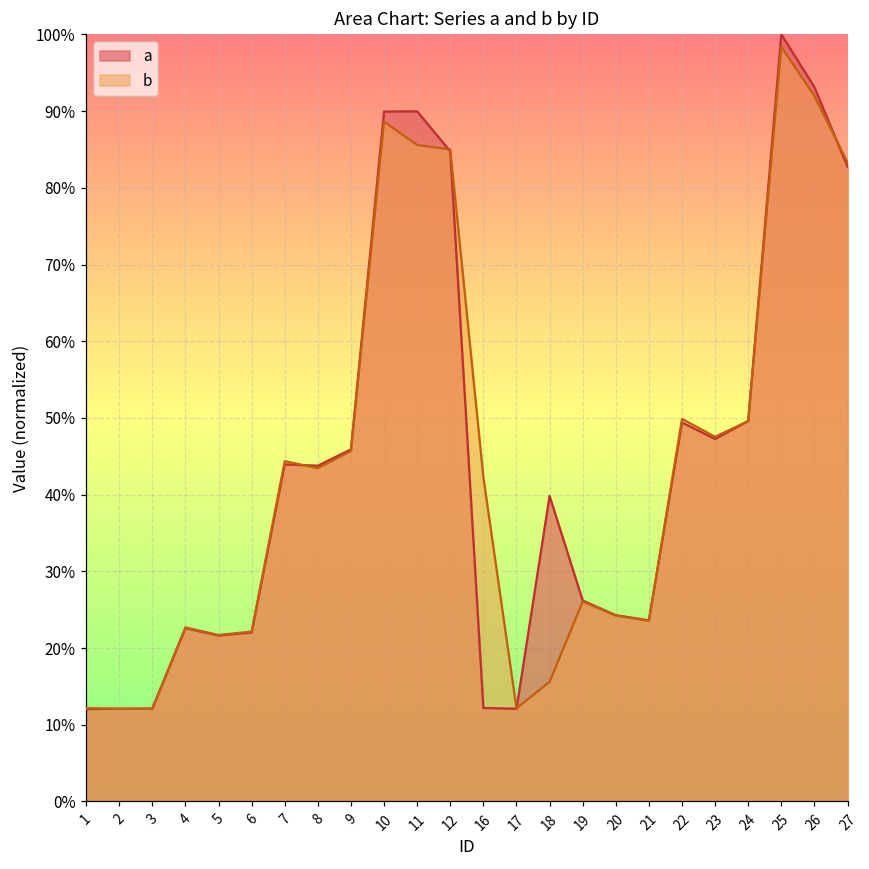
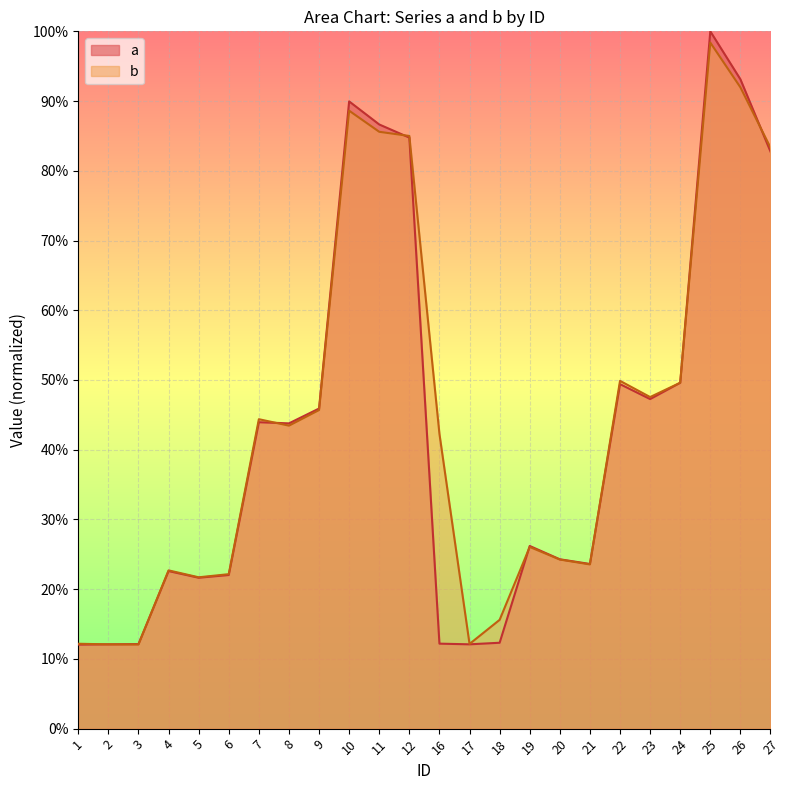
  {
    "a": {
      "7": "44%",
      "10": "90%",
-     "11": "90%",
+     "11": "87%",
      "16": "12%",
-     "18": "40%",
+     "18": "12%",
      "22": "49%",
      "25": "100%",
      "26": "93%",
      "27": "83%"
    },
    "b": {
      "7": "44%",
      "10": "89%",
      "11": "86%",
      "16": "42%",
      "18": "16%",
      "22": "50%",
      "25": "98%",
      "26": "92%",
      "27": "83%"
    }
  }
